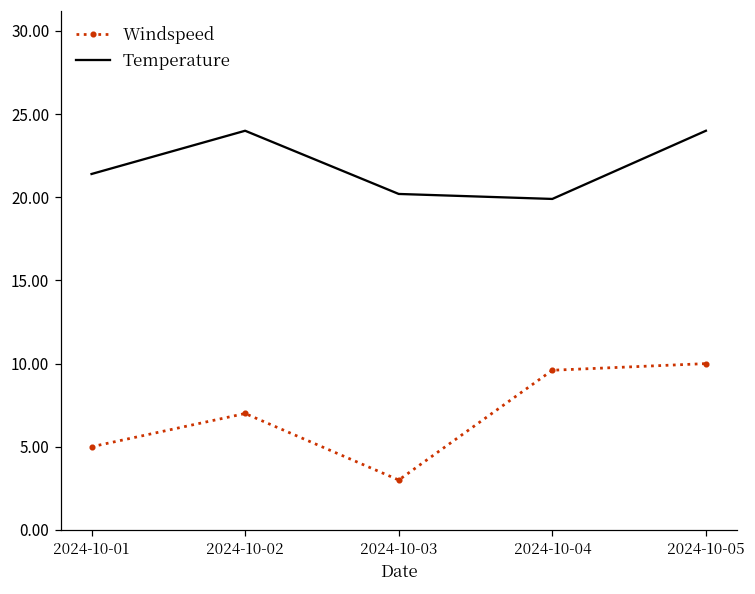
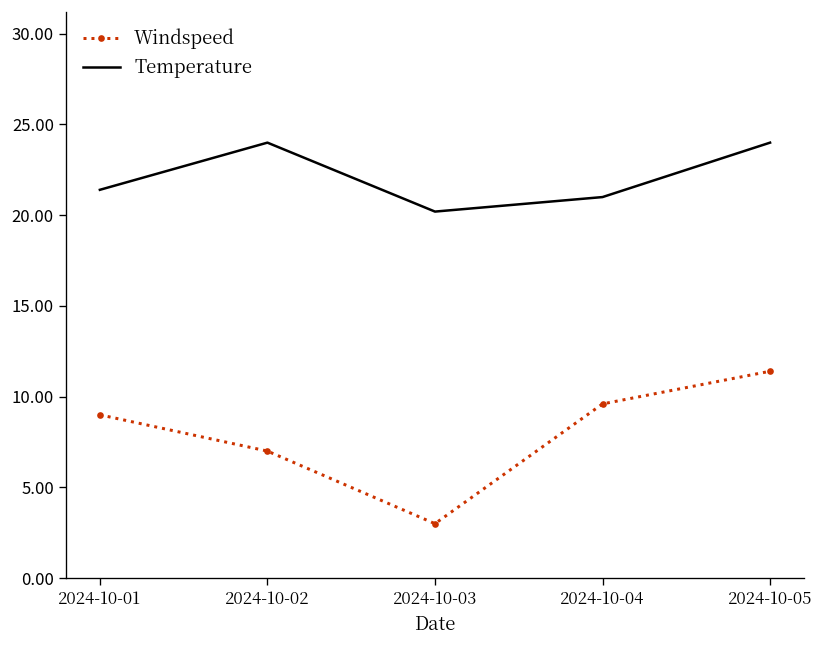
  {
    "Windspeed": {
-     "2024-10-01": 5,
+     "2024-10-01": 9,
      "2024-10-02": 7.0,
      "2024-10-03": 3.0,
      "2024-10-04": 9.6,
-     "2024-10-05": 10.0
+     "2024-10-05": 11.4
    },
    "Temperature": {
      "2024-10-01": 21.4,
      "2024-10-02": 24.0,
      "2024-10-03": 20.2,
-     "2024-10-04": 19.9,
+     "2024-10-04": 21.0,
      "2024-10-05": 24.0
    }
  }
